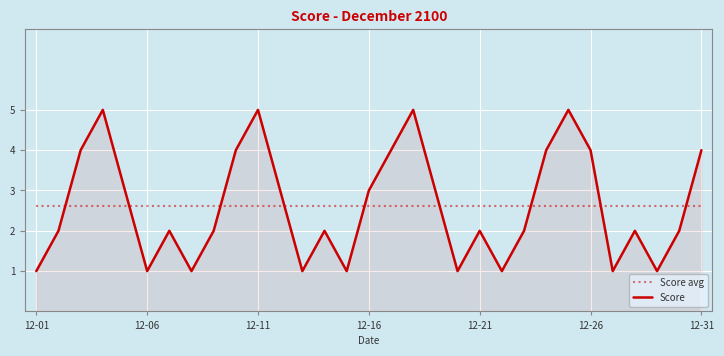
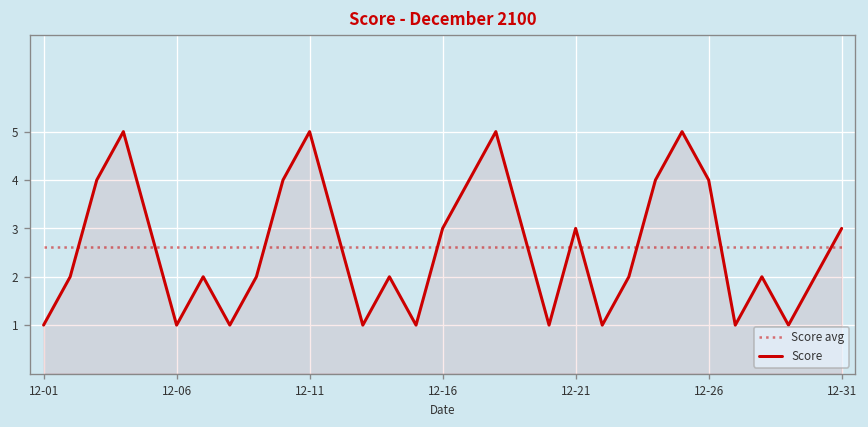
  {
    "Score avg": {
      "12-01": 2.6,
      "12-06": 2.6,
      "12-11": 2.6,
      "12-16": 2.6,
      "12-21": 2.6,
      "12-26": 2.6,
      "12-31": 2.6
    },
    "Score": {
      "12-01": 1,
      "12-06": 1,
      "12-11": 5,
      "12-16": 3,
-     "12-21": 2,
+     "12-21": 3,
      "12-26": 4,
-     "12-31": 4
+     "12-31": 3
    }
  }
